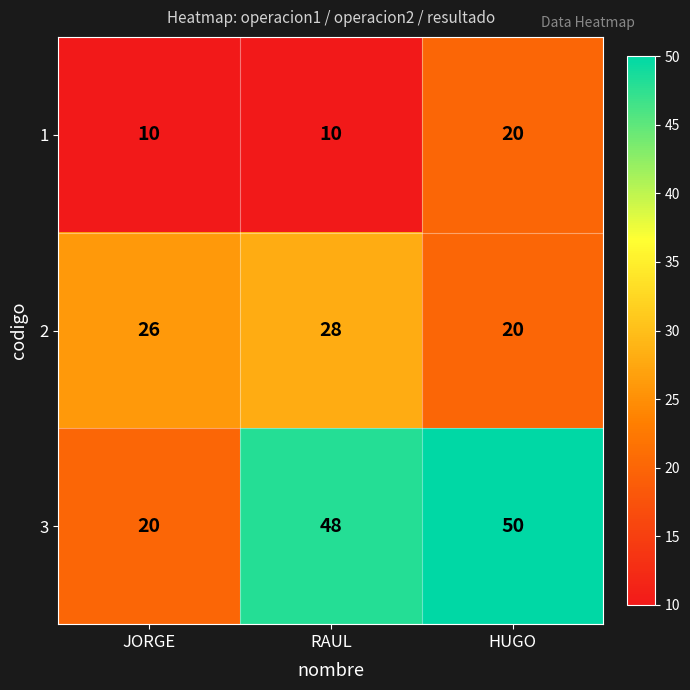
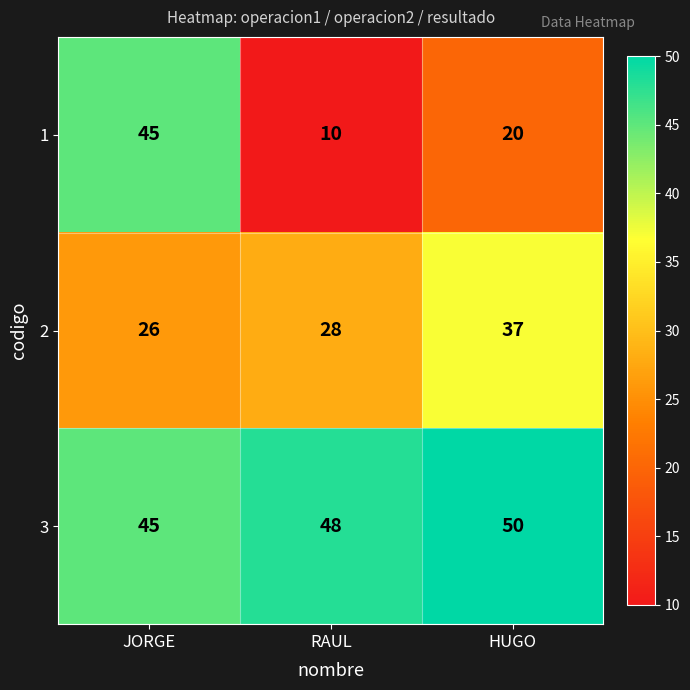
  {
    "1": {
-     "JORGE": 10,
+     "JORGE": 45,
      "RAUL": 10,
      "HUGO": 20
    },
    "2": {
      "JORGE": 26,
      "RAUL": 28,
-     "HUGO": 20
+     "HUGO": 37
    },
    "3": {
-     "JORGE": 20,
+     "JORGE": 45,
      "RAUL": 48,
      "HUGO": 50
    }
  }
